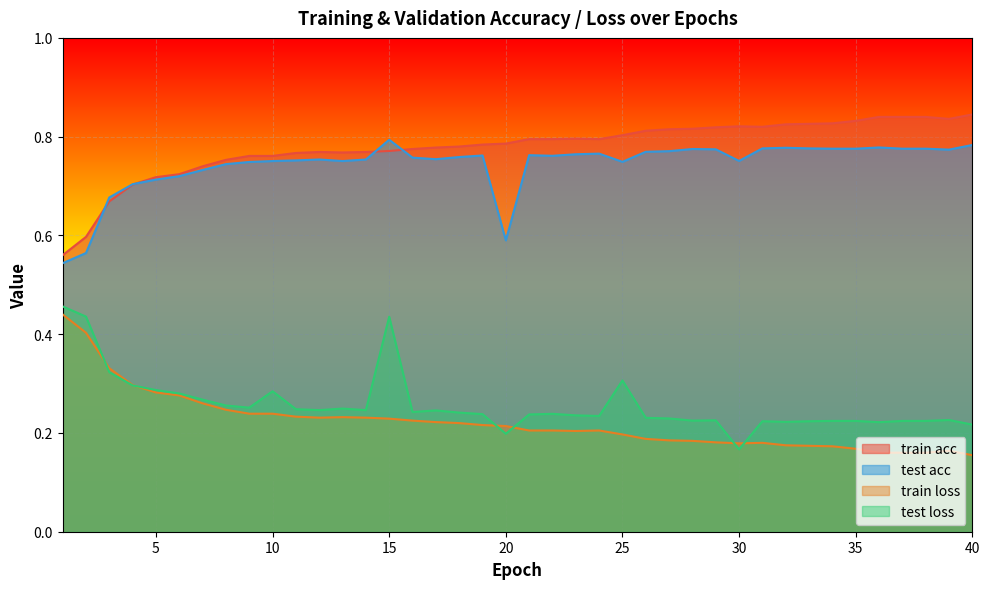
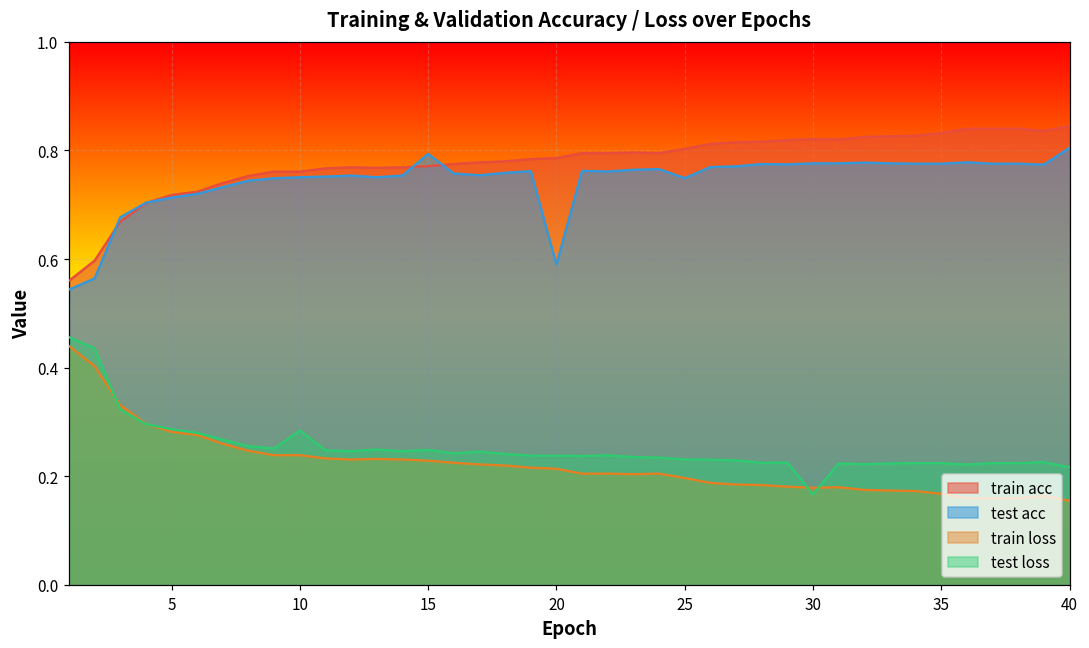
  {
    "test acc": {
      "10": 0.75,
      "15": 0.79,
      "20": 0.59,
      "25": 0.75,
-     "30": 0.75,
+     "30": 0.78,
      "35": 0.78,
-     "40": 0.78
+     "40": 0.80
    },
    "test loss": {
      "10": 0.28,
-     "15": 0.44,
-     "20": 0.20,
-     "25": 0.31,
+     "15": 0.25,
+     "20": 0.24,
+     "25": 0.23,
      "30": 0.17,
      "35": 0.22,
      "40": 0.22
    }
  }
